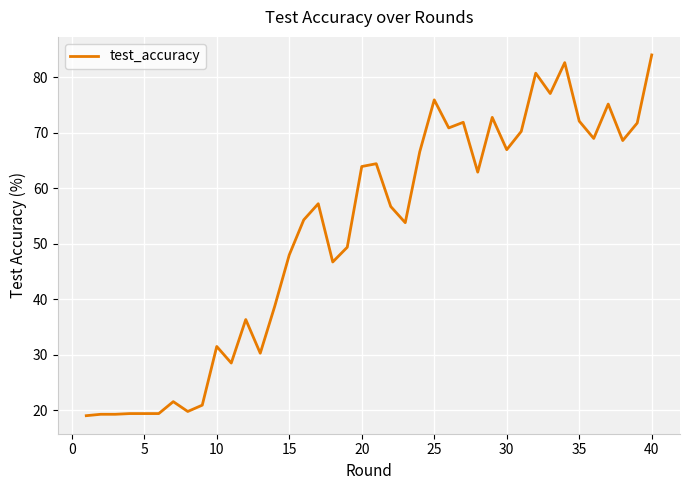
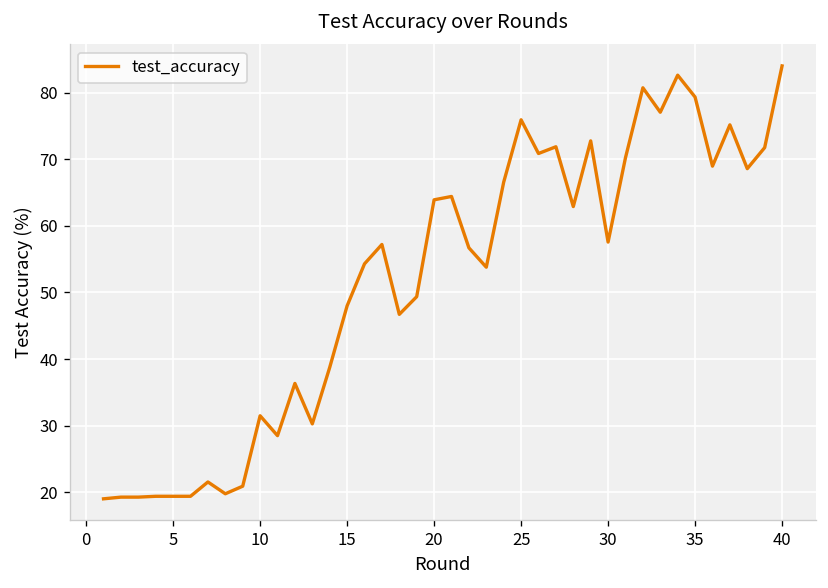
  {
    "5": 19,
    "10": 31,
    "15": 48,
    "20": 64,
    "25": 76,
-   "30": 67,
-   "35": 72,
+   "30": 58,
+   "35": 79,
    "40": 84
  }
